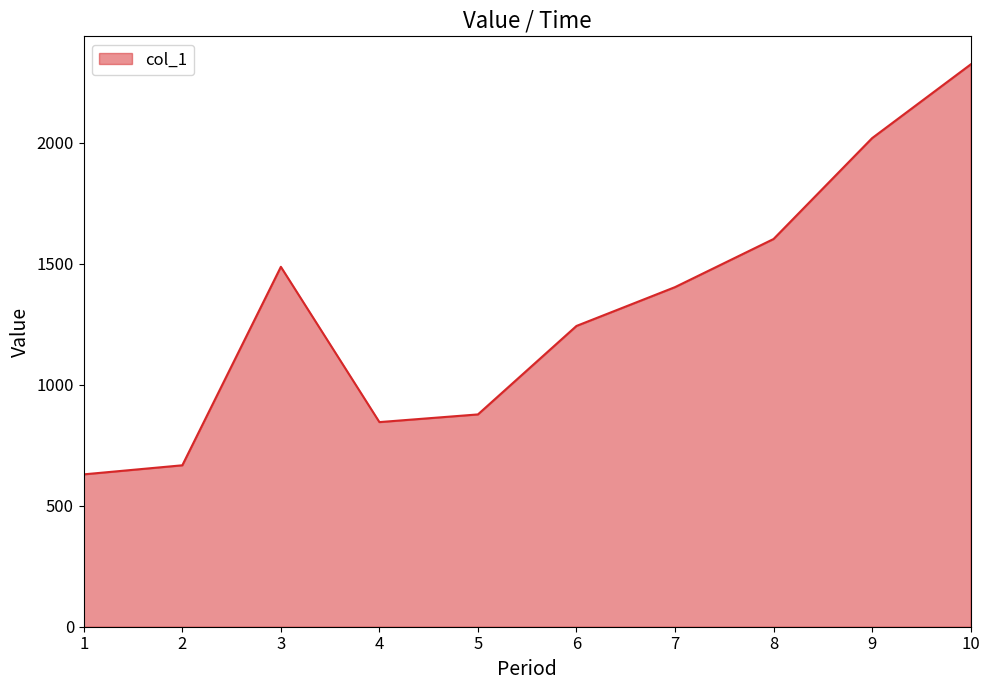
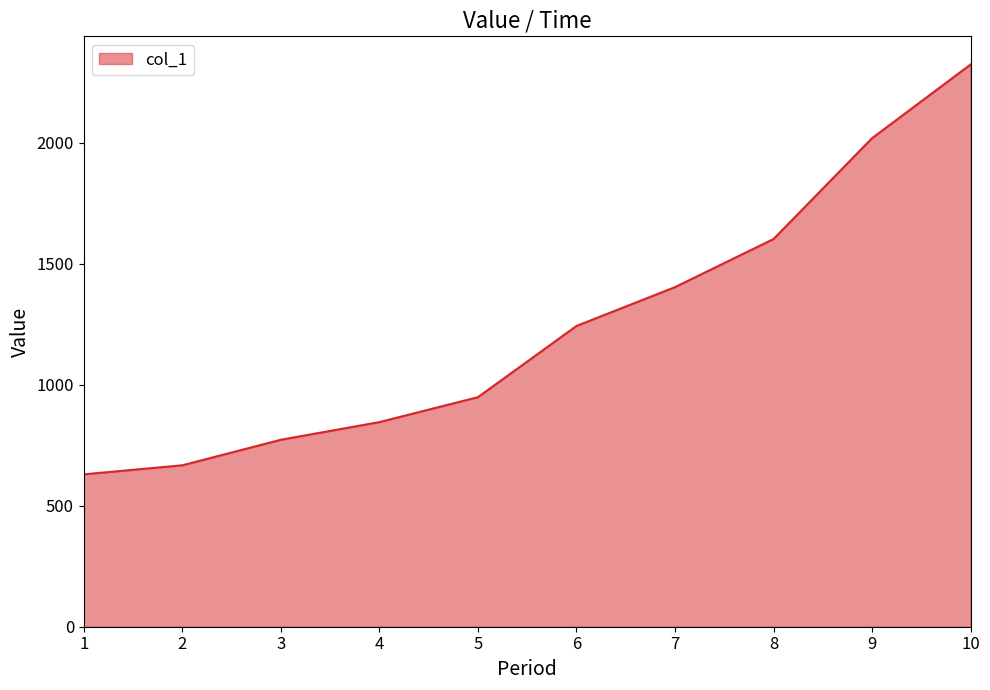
  {
    "1": 630,
    "2": 670,
-   "3": 1490,
+   "3": 770,
    "4": 850,
-   "5": 880,
+   "5": 950,
    "6": 1240,
    "7": 1400,
    "8": 1600,
    "9": 2020,
    "10": 2320
  }
